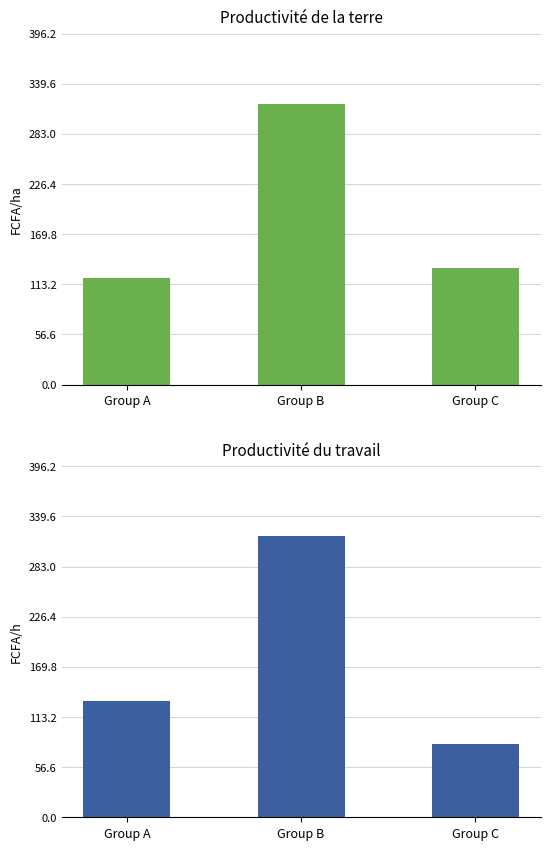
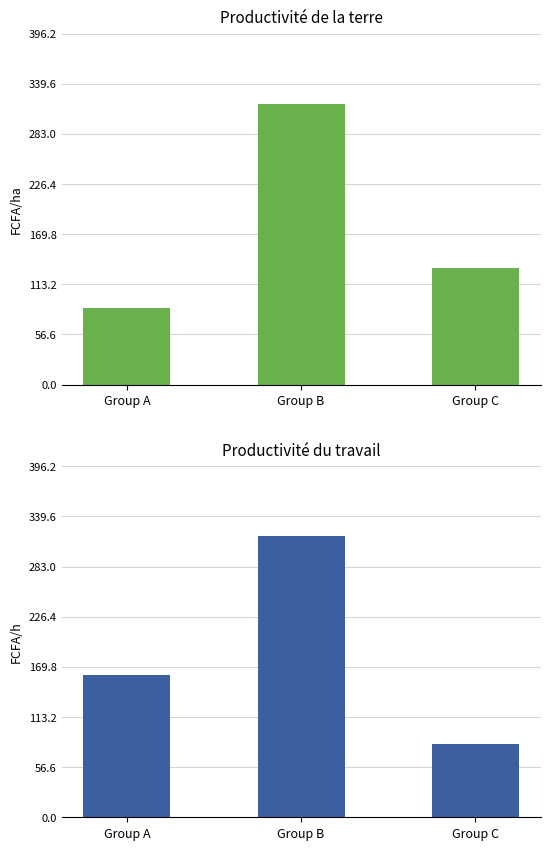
  {
    "Productivité de la terre": {
-     "Group A": 120,
+     "Group A": 90,
      "Group B": 320,
      "Group C": 130
    },
    "Productivité du travail": {
-     "Group A": 130,
+     "Group A": 160,
      "Group B": 320,
      "Group C": 80
    }
  }
